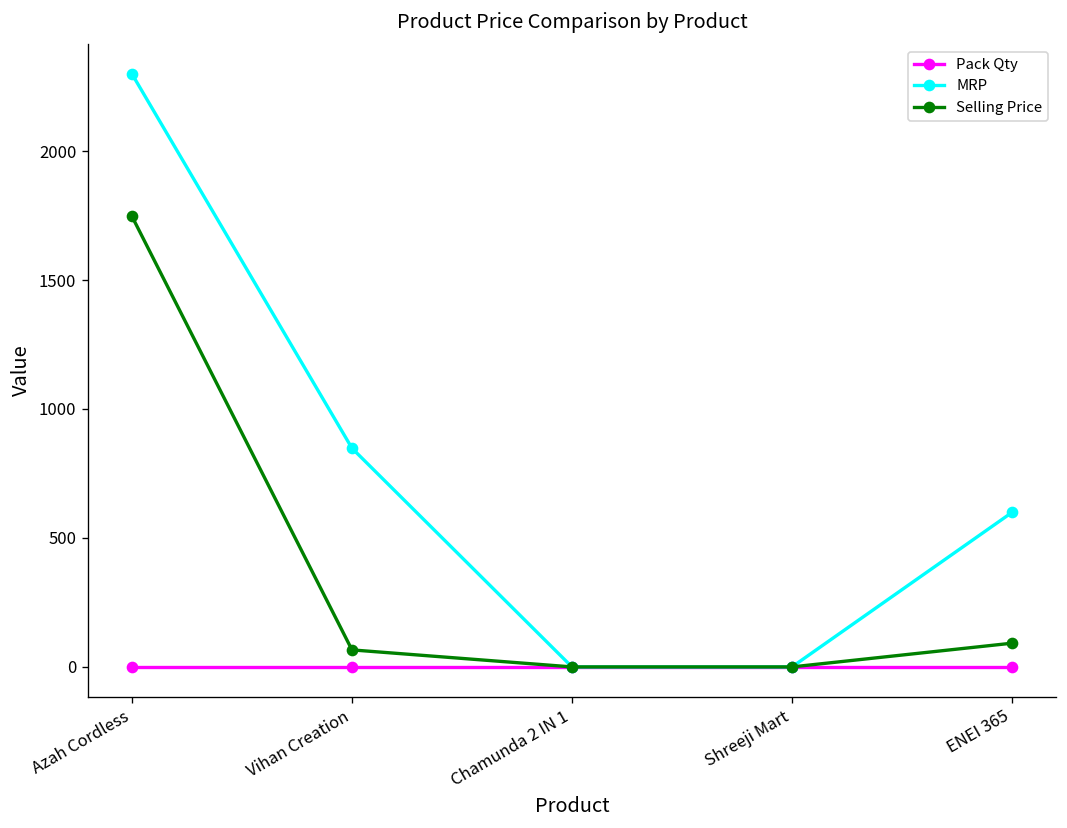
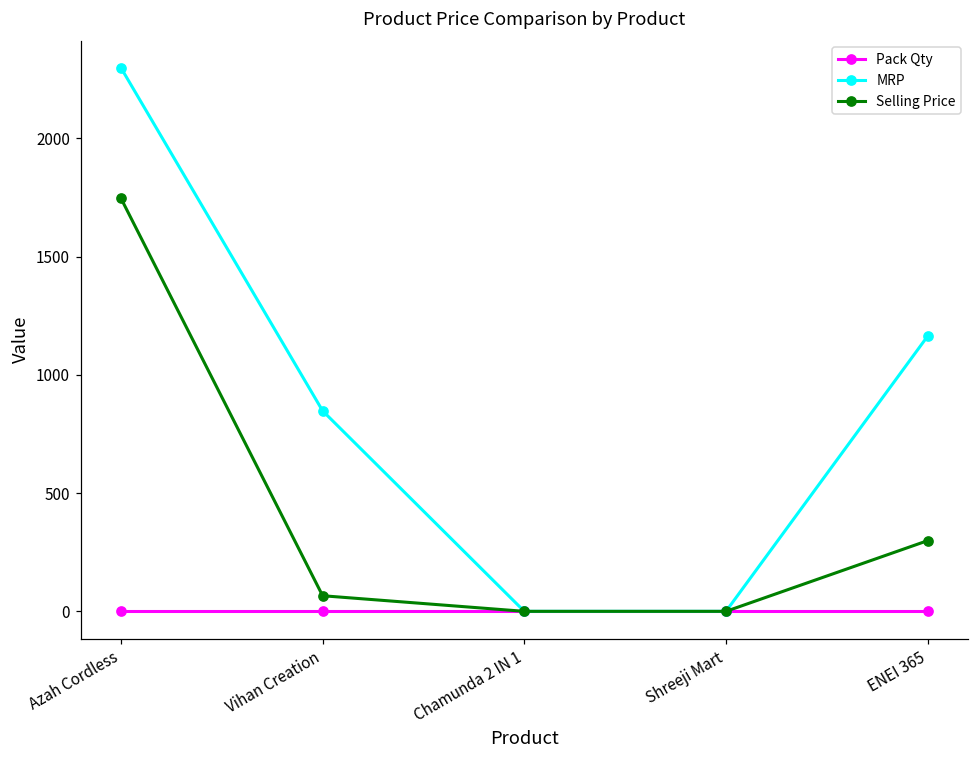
  {
    "Pack Qty": {
      "Azah Cordless": 0,
      "Vihan Creation": 0,
      "ENEI 365": 0
    },
    "MRP": {
      "Azah Cordless": 2300,
      "Vihan Creation": 850,
-     "ENEI 365": 600
+     "ENEI 365": 1160
    },
    "Selling Price": {
      "Azah Cordless": 1750,
      "Vihan Creation": 70,
-     "ENEI 365": 90
+     "ENEI 365": 300
    }
  }
